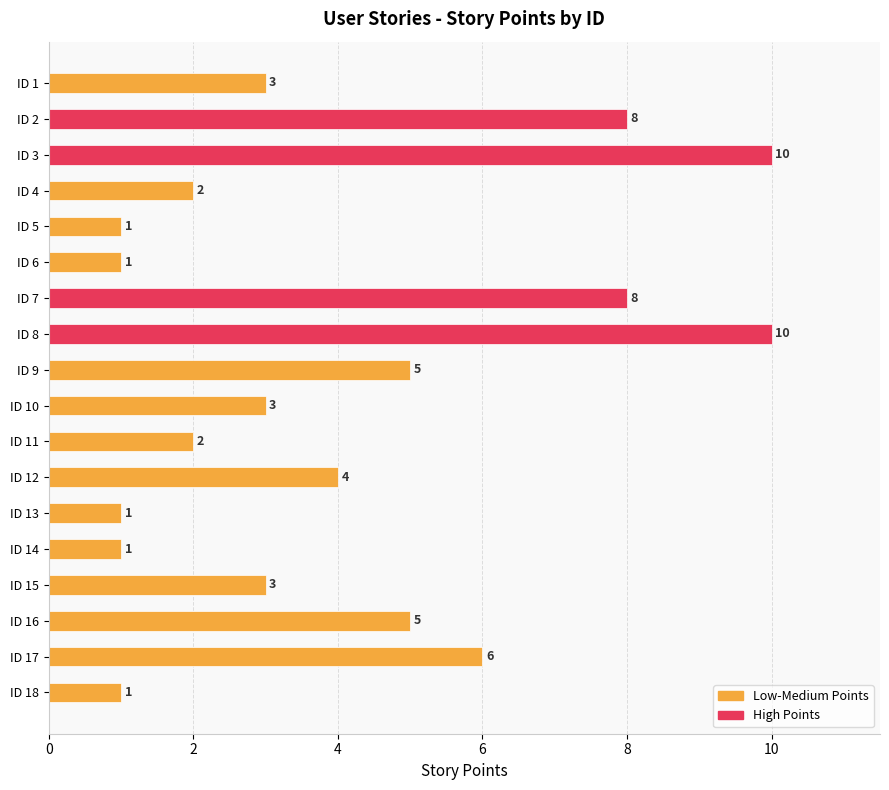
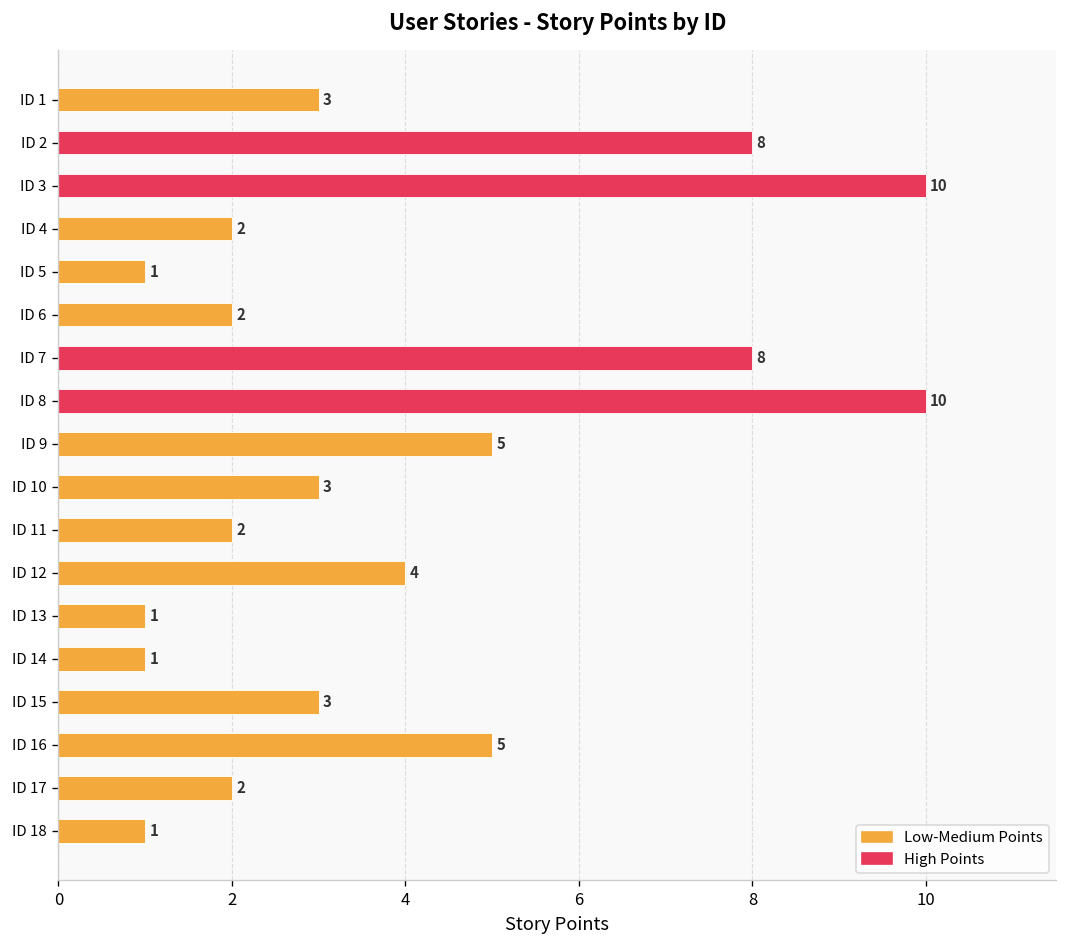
  {
    "ID 1": 3,
    "ID 2": 8,
    "ID 3": 10,
    "ID 4": 2,
    "ID 5": 1,
-   "ID 6": 1,
+   "ID 6": 2,
    "ID 7": 8,
    "ID 8": 10,
    "ID 9": 5,
    "ID 10": 3,
    "ID 11": 2,
    "ID 12": 4,
    "ID 13": 1,
    "ID 14": 1,
    "ID 15": 3,
    "ID 16": 5,
-   "ID 17": 6,
+   "ID 17": 2,
    "ID 18": 1
  }
